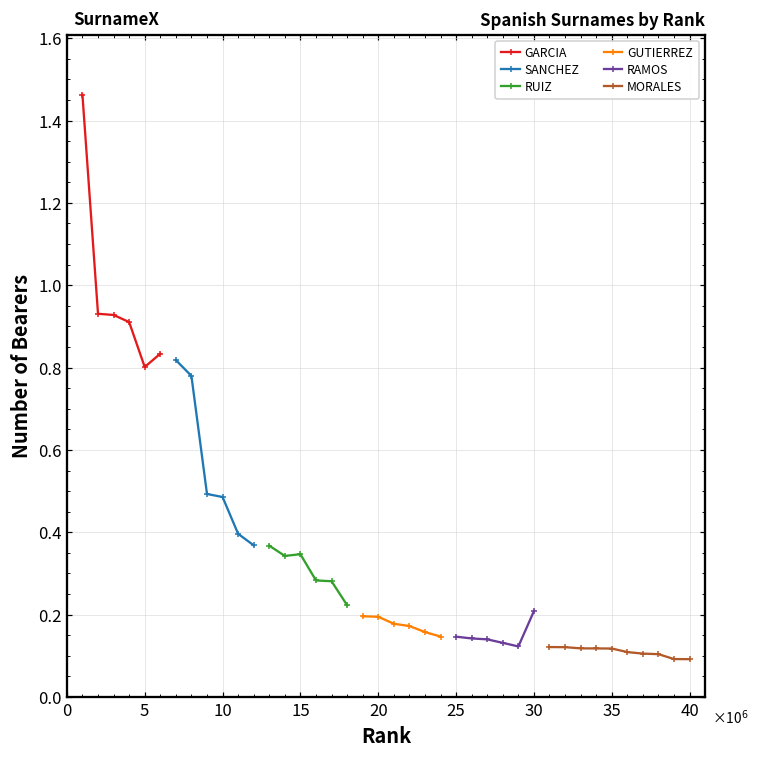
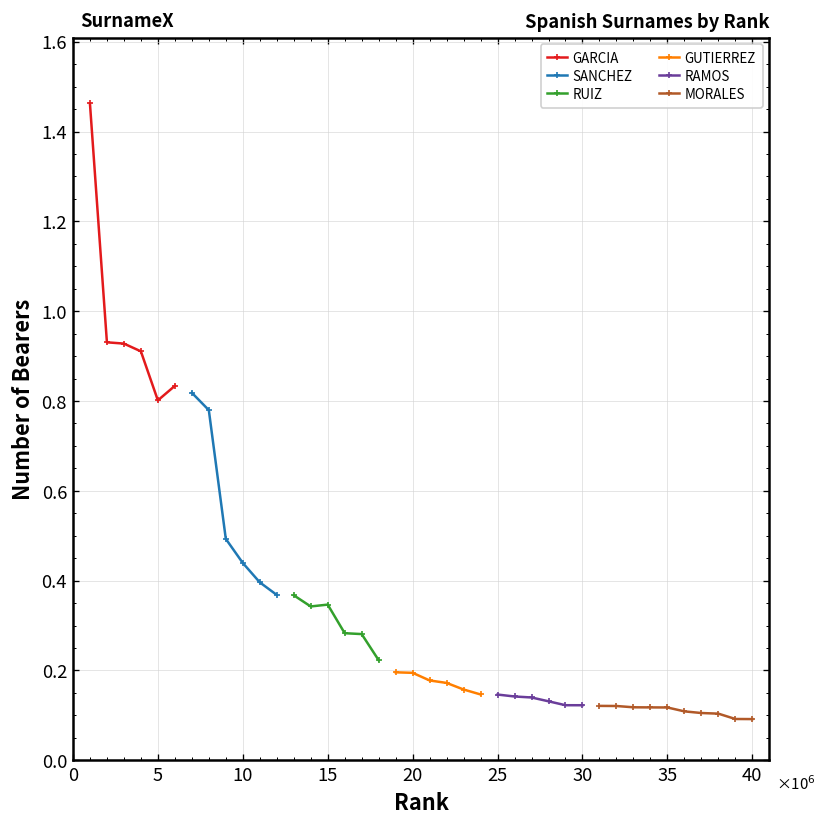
  {
    "GARCIA": {
      "5": 0.80
    },
    "SANCHEZ": {
-     "10": 0.49
+     "10": 0.44
    },
    "RUIZ": {
      "15": 0.35
    },
    "GUTIERREZ": {
      "20": 0.19
    },
    "RAMOS": {
      "25": 0.15,
-     "30": 0.21
+     "30": 0.12
    },
    "MORALES": {
      "35": 0.12,
      "40": 0.09
    }
  }
